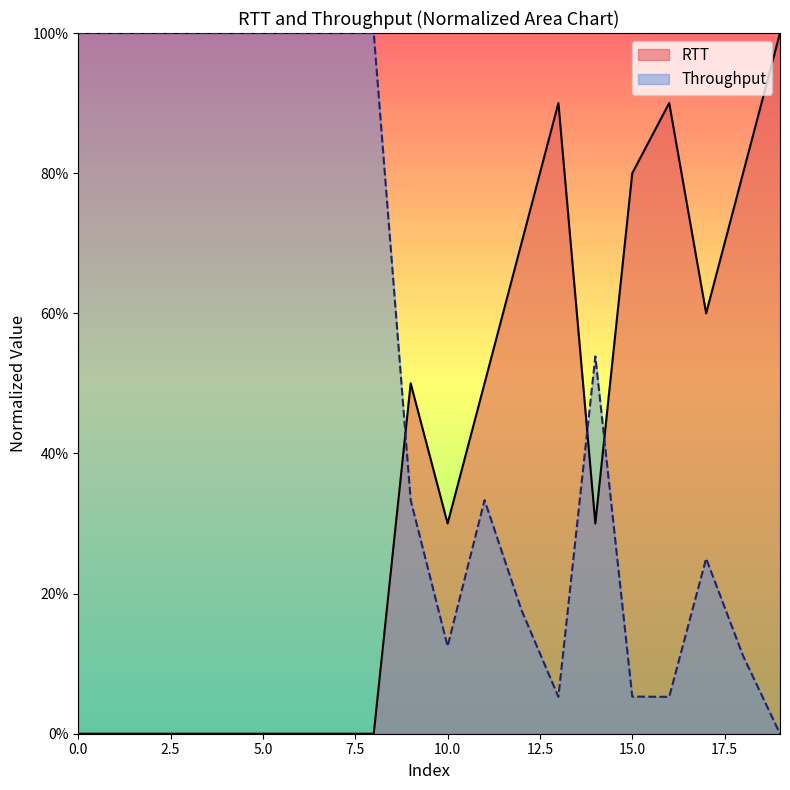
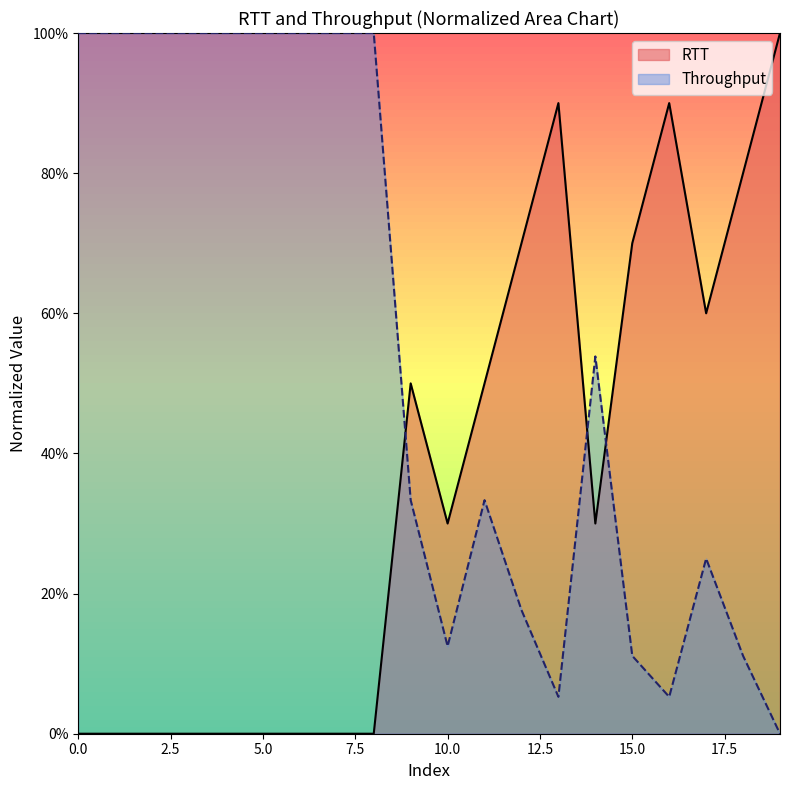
  {
    "RTT": {
      "0.0": "0%",
      "5.0": "0%",
      "10.0": "30%",
-     "15.0": "80%"
+     "15.0": "70%"
    },
    "Throughput": {
      "0.0": "100%",
      "5.0": "100%",
      "10.0": "12%",
-     "15.0": "5%"
+     "15.0": "11%"
    }
  }
